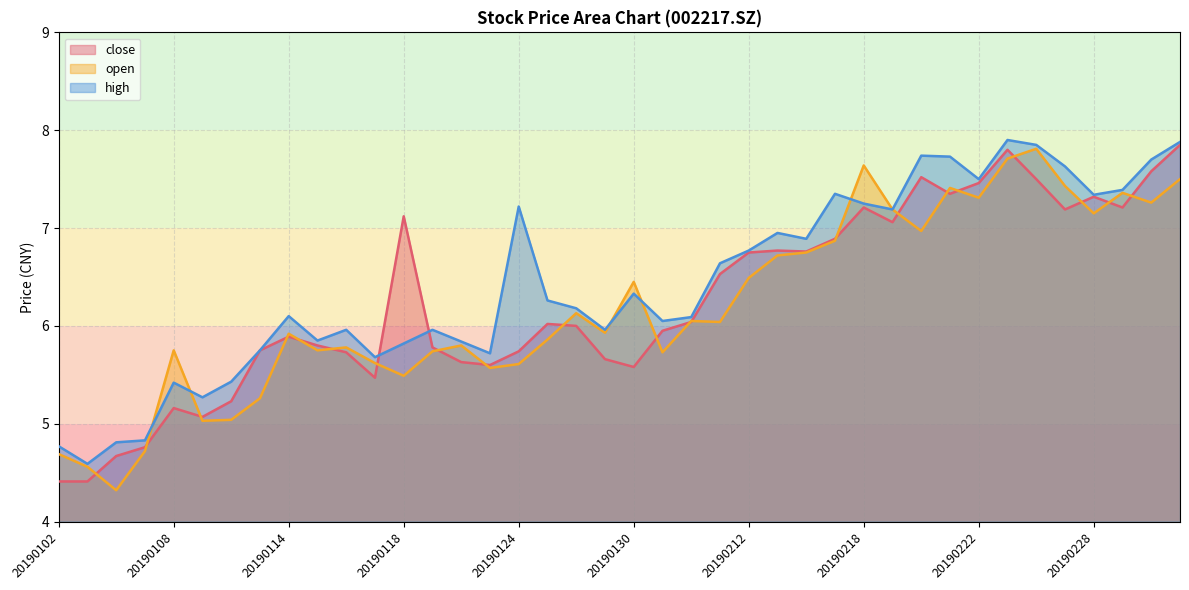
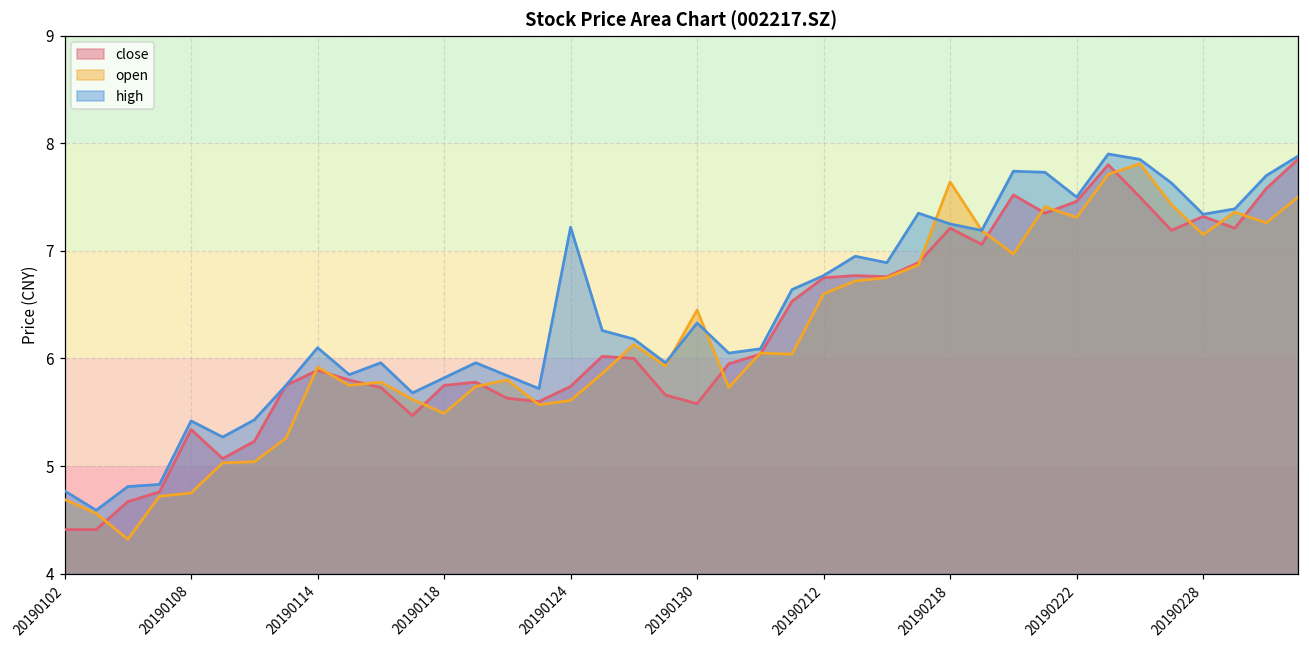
  {
    "close": {
      "20190102": 4.4,
-     "20190108": 5.2,
+     "20190108": 5.3,
      "20190114": 5.9,
-     "20190118": 7.1,
+     "20190118": 5.8,
      "20190124": 5.7,
      "20190130": 5.6,
      "20190218": 7.2,
      "20190222": 7.5
    },
    "open": {
      "20190102": 4.7,
-     "20190108": 5.8,
+     "20190108": 4.8,
      "20190114": 5.9,
      "20190118": 5.5,
      "20190124": 5.6,
      "20190130": 6.5,
-     "20190212": 6.5,
+     "20190212": 6.6,
      "20190218": 7.6,
      "20190222": 7.3,
      "20190228": 7.2
    },
    "high": {
      "20190102": 4.8,
      "20190108": 5.4,
      "20190114": 6.1,
      "20190118": 5.8,
      "20190124": 7.2,
      "20190130": 6.3,
      "20190218": 7.3,
      "20190222": 7.5
    }
  }
